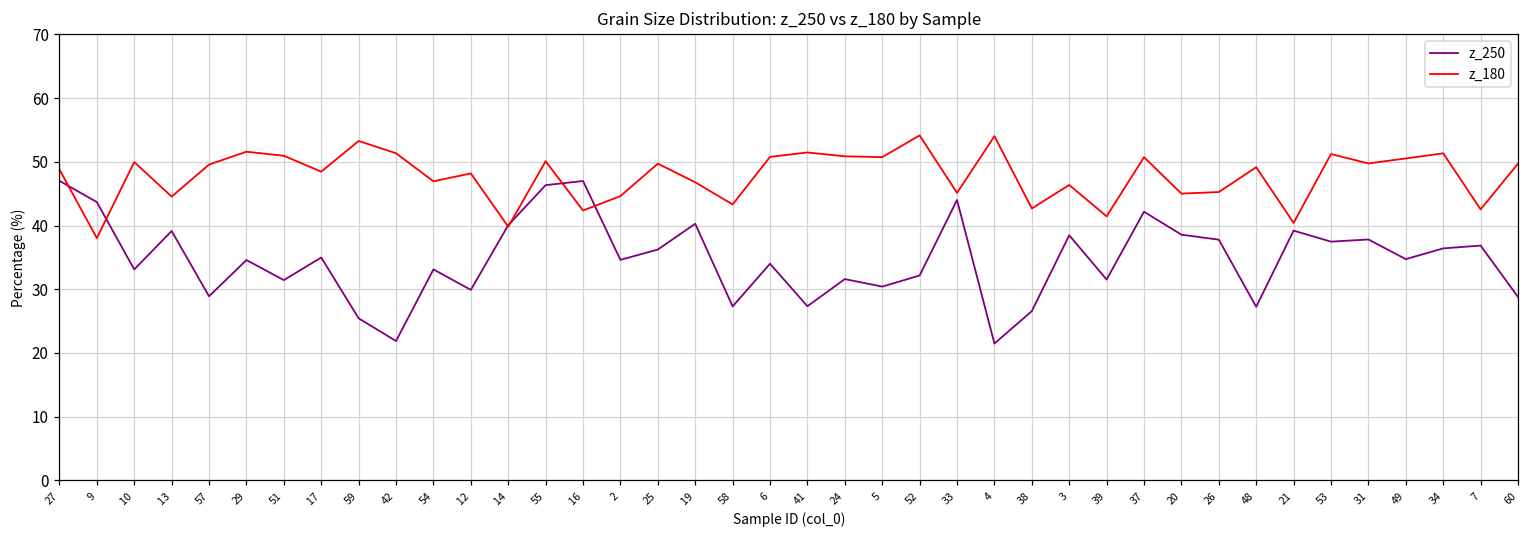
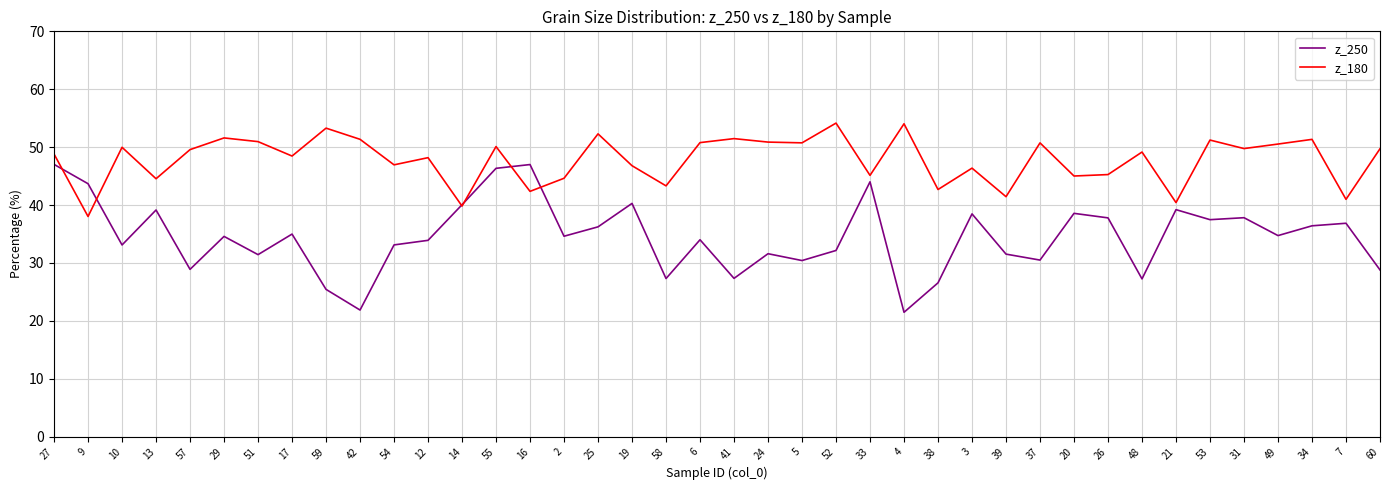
  {
    "z_250": {
      "27": 47,
      "9": 44,
      "10": 33,
      "13": 39,
      "57": 29,
      "29": 35,
      "51": 31,
      "17": 35,
      "59": 25,
      "42": 22,
      "54": 33,
-     "12": 30,
+     "12": 34,
      "55": 46,
      "16": 47,
      "2": 35,
      "25": 36,
      "19": 40,
      "58": 27,
      "6": 34,
      "41": 27,
      "24": 32,
      "5": 30,
      "52": 32,
      "33": 44,
      "4": 21,
      "38": 27,
      "3": 38,
      "39": 32,
-     "37": 42,
+     "37": 30,
      "20": 39,
      "26": 38,
      "48": 27,
      "21": 39,
      "53": 37,
      "31": 38,
      "49": 35,
      "34": 36,
      "7": 37,
      "60": 29
    },
    "z_180": {
      "27": 49,
      "9": 38,
      "10": 50,
      "13": 45,
      "57": 50,
      "29": 52,
      "51": 51,
      "17": 48,
      "59": 53,
      "42": 51,
      "54": 47,
      "12": 48,
      "55": 50,
      "16": 42,
      "2": 45,
-     "25": 50,
+     "25": 52,
      "19": 47,
      "58": 43,
      "6": 51,
      "41": 51,
      "24": 51,
      "5": 51,
      "52": 54,
      "33": 45,
      "4": 54,
      "38": 43,
      "3": 46,
      "39": 41,
      "37": 51,
      "20": 45,
      "26": 45,
      "48": 49,
      "21": 40,
      "53": 51,
      "31": 50,
      "49": 51,
      "34": 51,
-     "7": 43,
+     "7": 41,
      "60": 50
    }
  }
